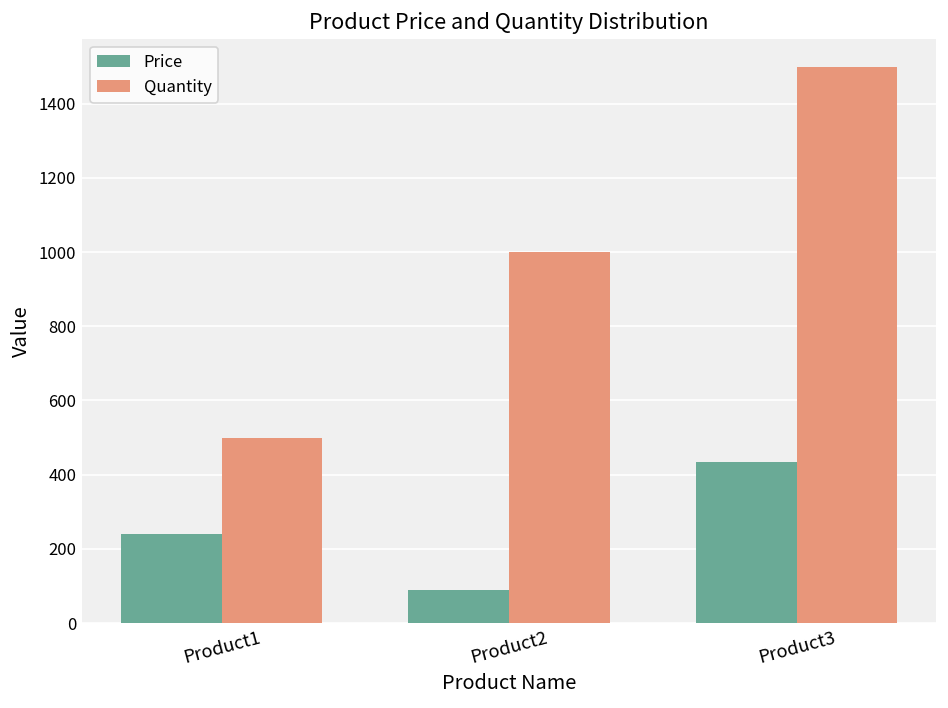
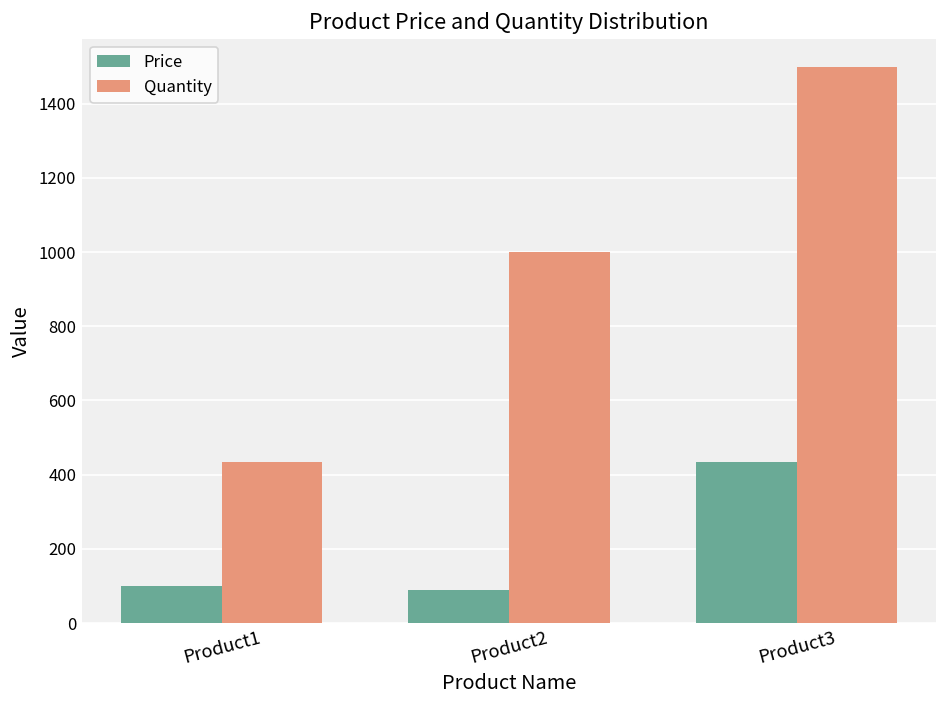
  {
    "Price": {
-     "Product1": 240,
+     "Product1": 100,
      "Product2": 90,
      "Product3": 430
    },
    "Quantity": {
-     "Product1": 500,
+     "Product1": 430,
      "Product2": 1000,
      "Product3": 1500
    }
  }
